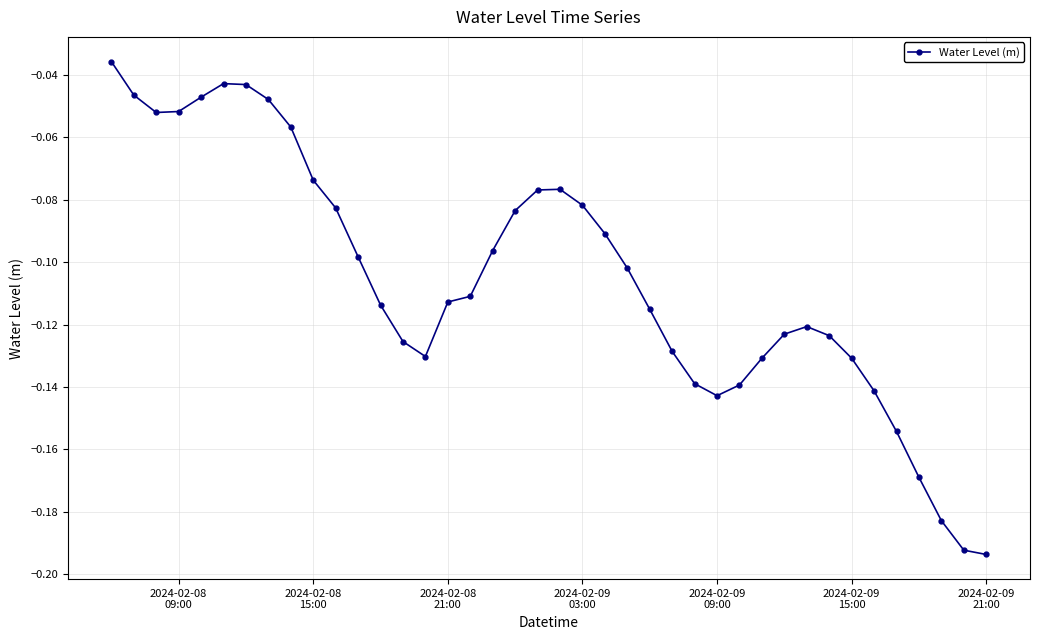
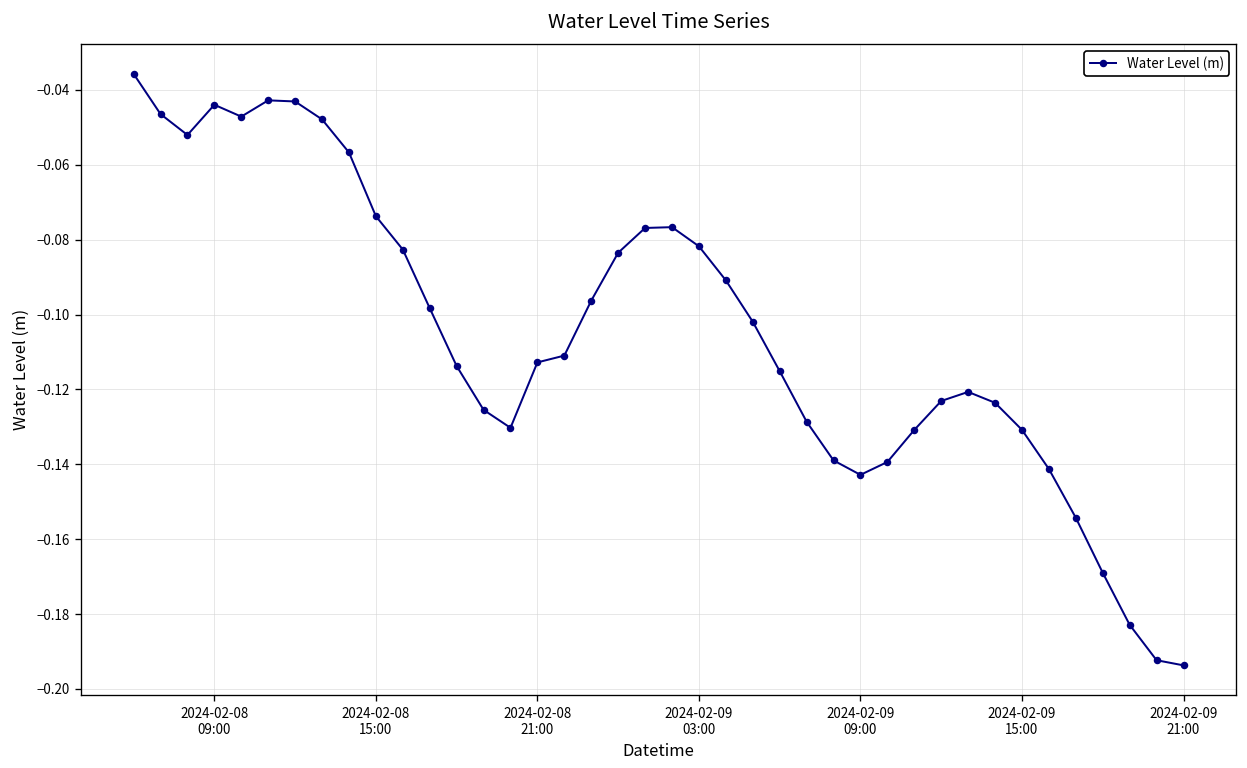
  {
-   "2024-02-08 09:00": -0.052,
+   "2024-02-08 09:00": -0.044,
    "2024-02-08 15:00": -0.074,
    "2024-02-08 21:00": -0.113,
    "2024-02-09 03:00": -0.082,
    "2024-02-09 09:00": -0.143,
    "2024-02-09 15:00": -0.131,
    "2024-02-09 21:00": -0.194
  }
